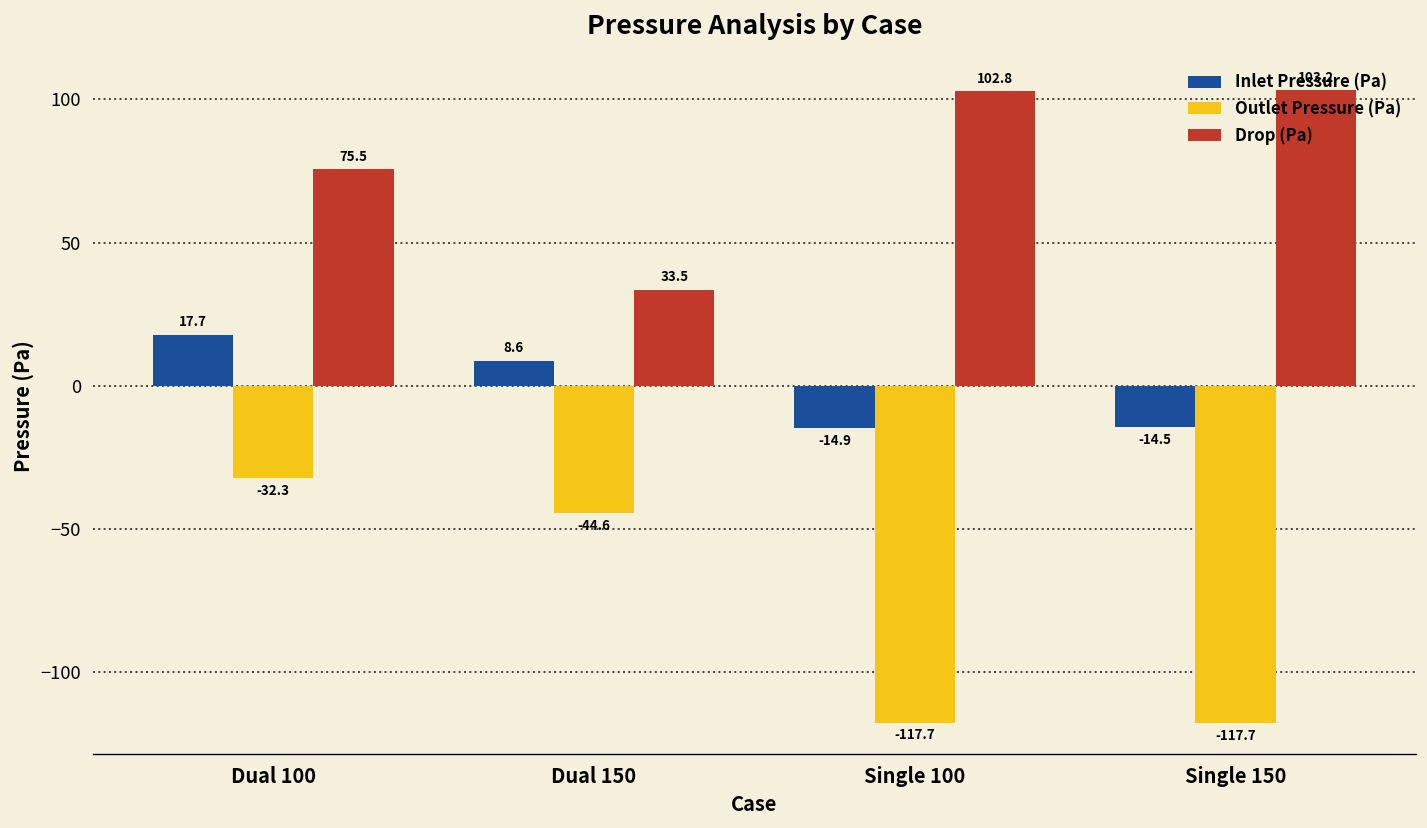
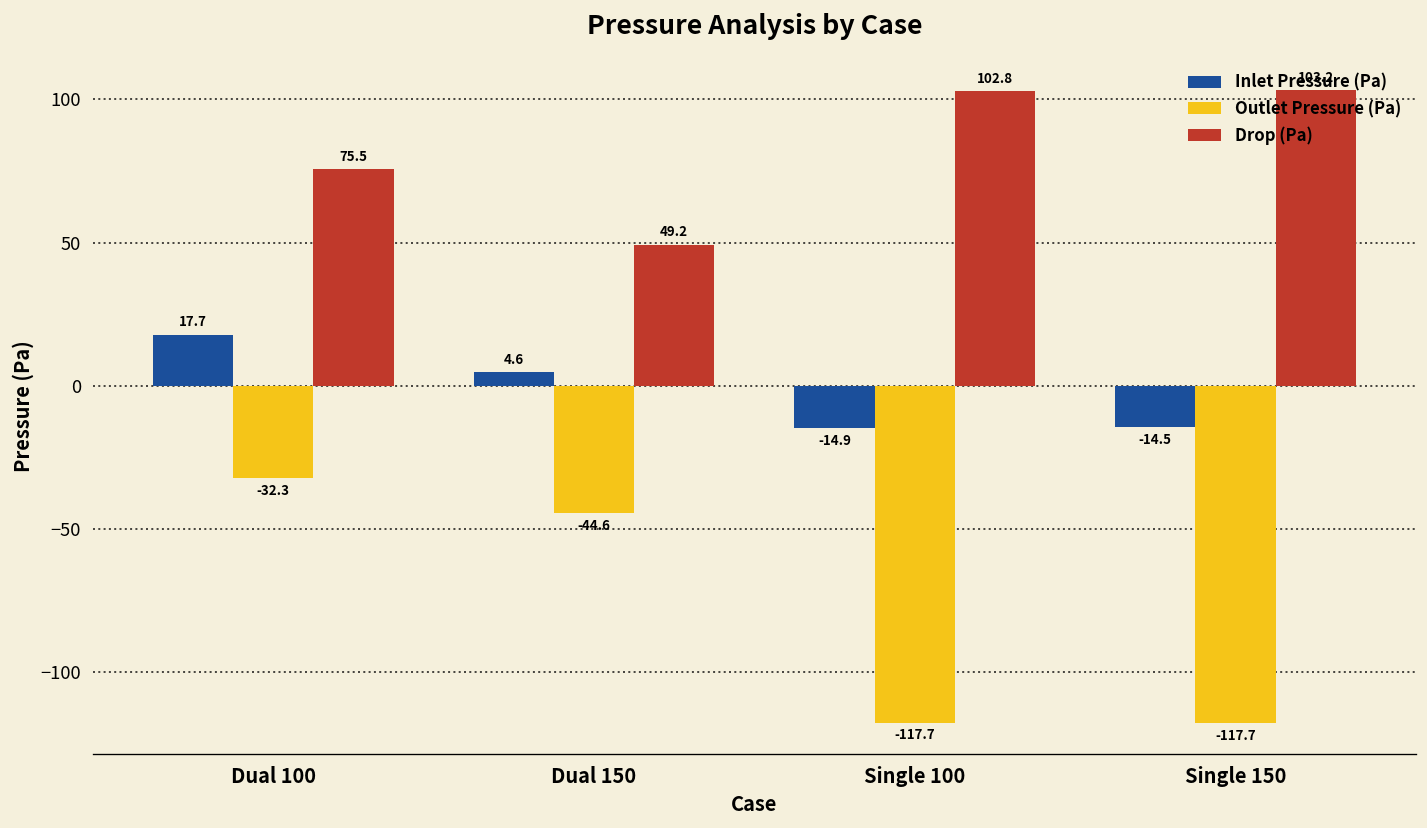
  {
    "Inlet Pressure (Pa)": {
      "Dual 100": 17.7,
-     "Dual 150": 8.6,
+     "Dual 150": 4.6,
      "Single 100": -14.9,
      "Single 150": -14.5
    },
    "Outlet Pressure (Pa)": {
      "Dual 100": -32.3,
      "Dual 150": -44.6,
      "Single 100": -117.7,
      "Single 150": -117.7
    },
    "Drop (Pa)": {
      "Dual 100": 75.5,
-     "Dual 150": 33.5,
+     "Dual 150": 49.2,
      "Single 100": 102.8,
      "Single 150": 103.2
    }
  }
